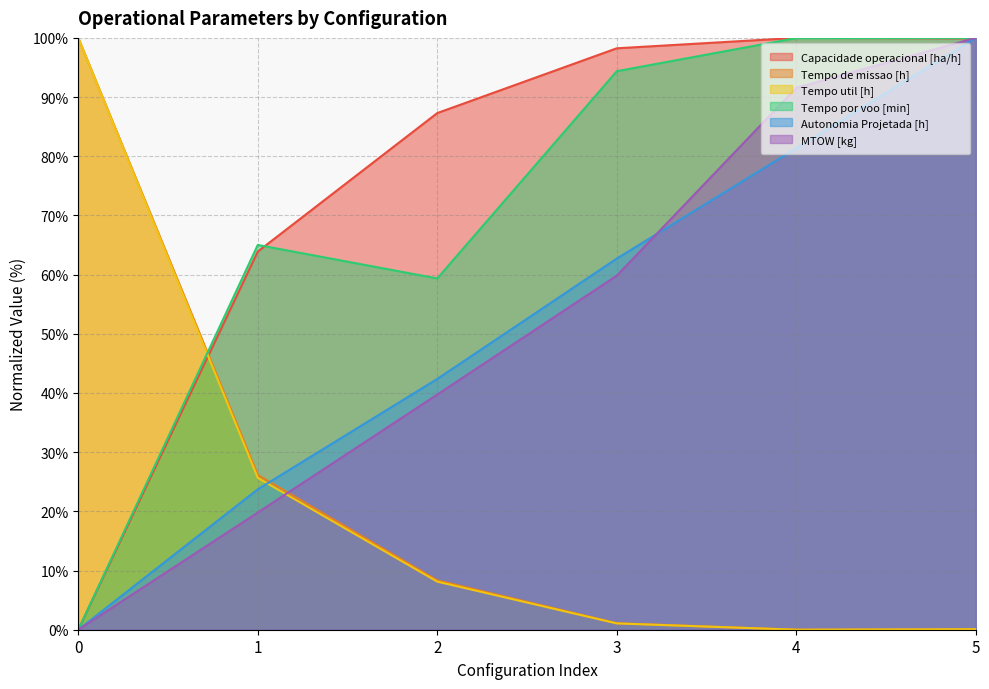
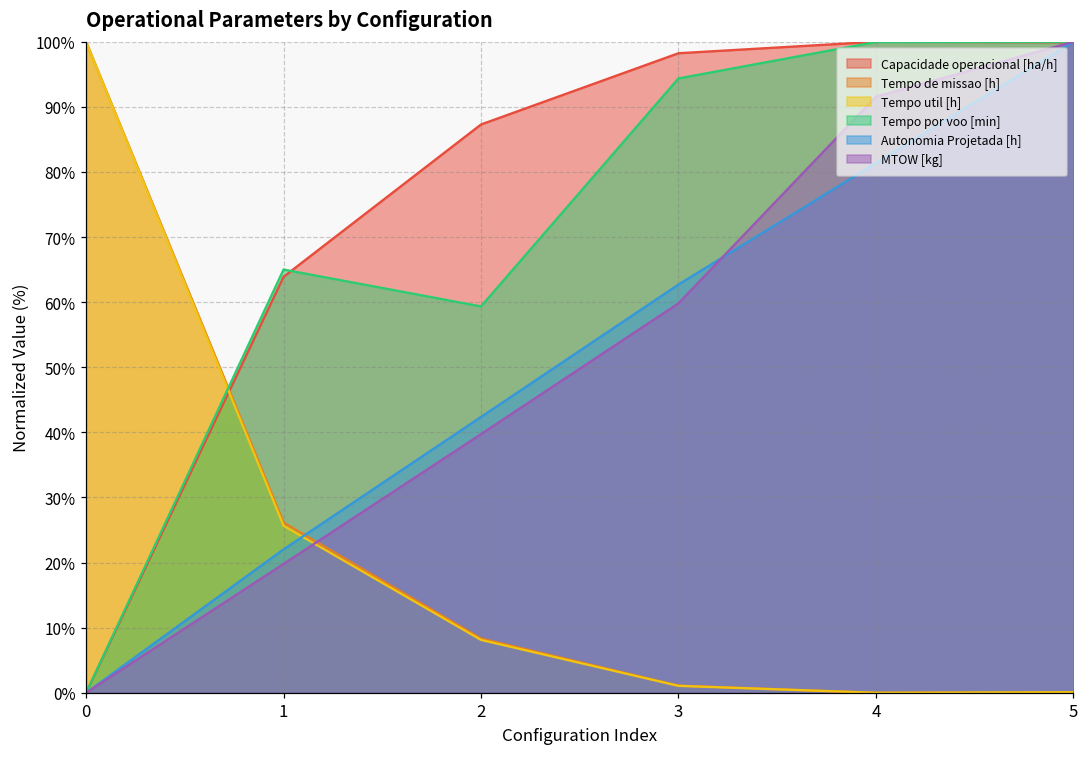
  {
    "Tempo por voo [min]": {
      "1": "65%",
      "2": "59%",
      "3": "94%"
    },
    "Autonomia Projetada [h]": {
-     "1": "24%",
+     "1": "22%",
      "2": "42%",
      "3": "63%"
    },
    "MTOW [kg]": {
      "1": "20%",
      "2": "40%",
      "3": "60%"
    }
  }
